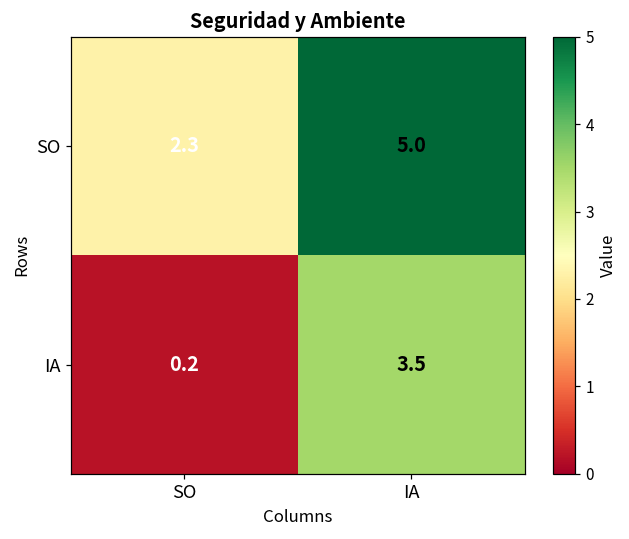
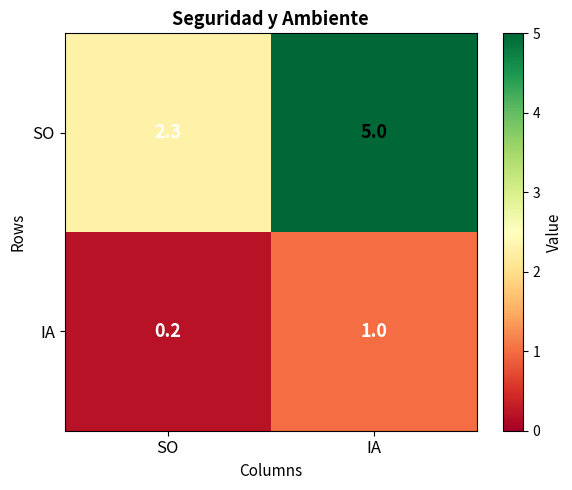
  {
    "SO": {
      "SO": 2.3,
      "IA": 5.0
    },
    "IA": {
      "SO": 0.2,
-     "IA": 3.5
+     "IA": 1.0
    }
  }
